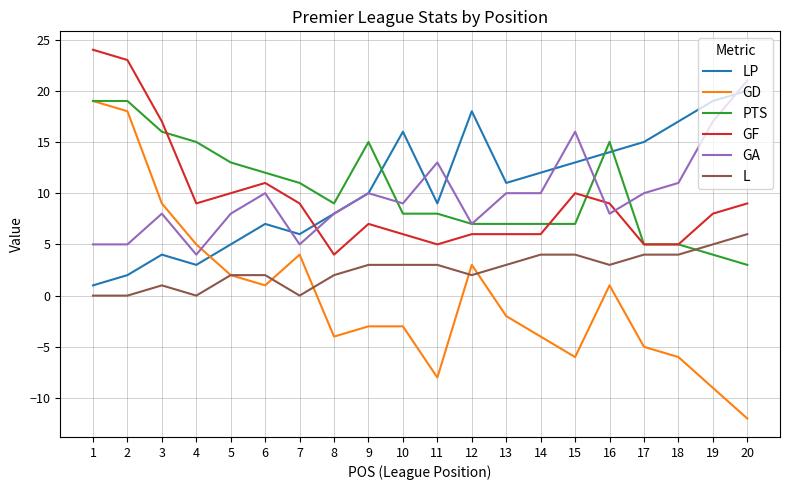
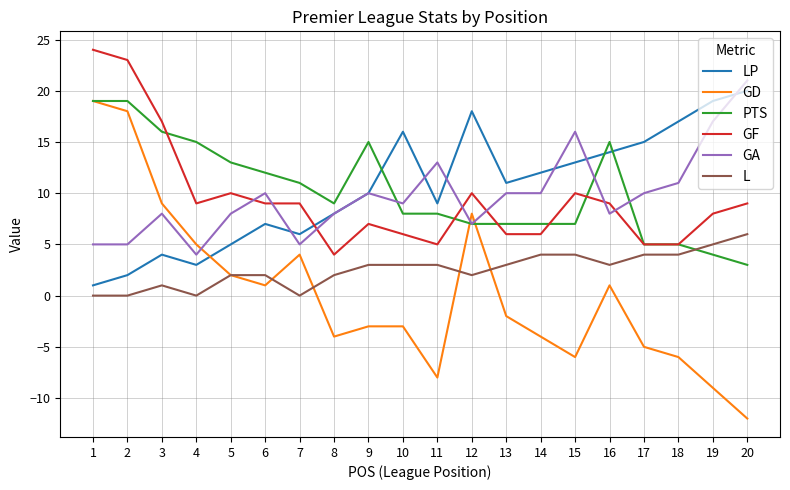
  {
    "LP": {
      "1": 1,
      "2": 2,
      "3": 4,
      "4": 3,
      "5": 5,
      "6": 7,
      "7": 6,
      "10": 16,
      "11": 9,
      "12": 18,
      "13": 11,
      "14": 12,
      "15": 13,
      "16": 14,
      "17": 15,
      "18": 17
    },
    "GD": {
      "2": 18,
      "3": 9,
      "4": 5,
      "6": 1,
      "7": 4,
      "8": -4,
      "9": -3,
      "10": -3,
      "11": -8,
-     "12": 3,
+     "12": 8,
      "13": -2,
      "14": -4,
      "15": -6,
      "16": 1,
      "17": -5,
      "18": -6,
      "19": -9,
      "20": -12
    },
    "PTS": {
      "2": 19,
      "3": 16,
      "4": 15,
      "5": 13,
      "6": 12,
      "7": 11,
      "8": 9,
      "9": 15,
      "10": 8,
      "11": 8,
      "13": 7,
      "14": 7,
      "15": 7,
      "16": 15,
      "19": 4,
      "20": 3
    },
    "GF": {
      "1": 24,
      "2": 23,
      "3": 17,
      "4": 9,
      "5": 10,
-     "6": 11,
+     "6": 9,
      "7": 9,
      "8": 4,
      "9": 7,
      "10": 6,
      "11": 5,
-     "12": 6,
+     "12": 10,
      "13": 6,
      "14": 6,
      "15": 10,
      "16": 9,
      "19": 8,
      "20": 9
    },
    "GA": {
      "1": 5,
      "2": 5,
      "3": 8,
      "4": 4,
      "5": 8,
      "6": 10,
      "7": 5,
      "10": 9,
      "11": 13,
      "13": 10,
      "14": 10,
      "15": 16,
      "16": 8,
      "17": 10,
      "18": 11
    },
    "L": {
      "1": 0,
      "2": 0,
      "3": 1,
      "4": 0,
      "6": 2,
      "7": 0,
      "8": 2,
      "9": 3,
      "10": 3,
      "11": 3,
      "12": 2,
      "13": 3,
      "14": 4,
      "15": 4,
      "16": 3,
      "17": 4,
      "18": 4,
      "19": 5,
      "20": 6
    }
  }
